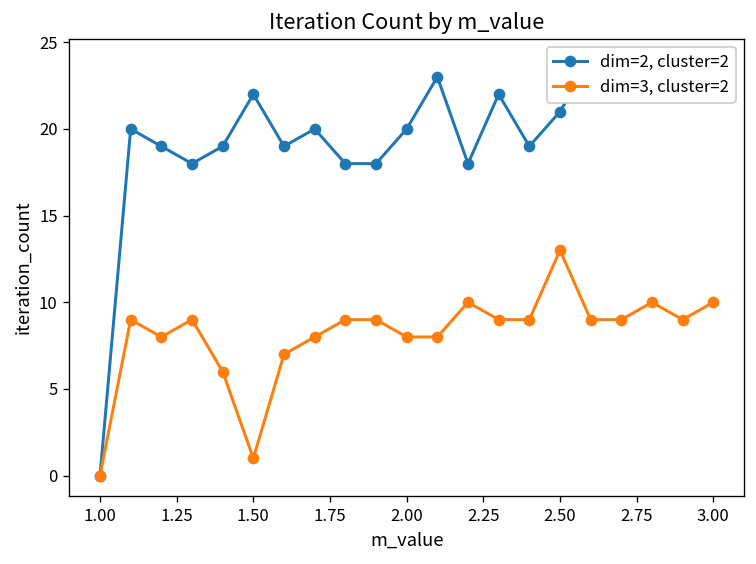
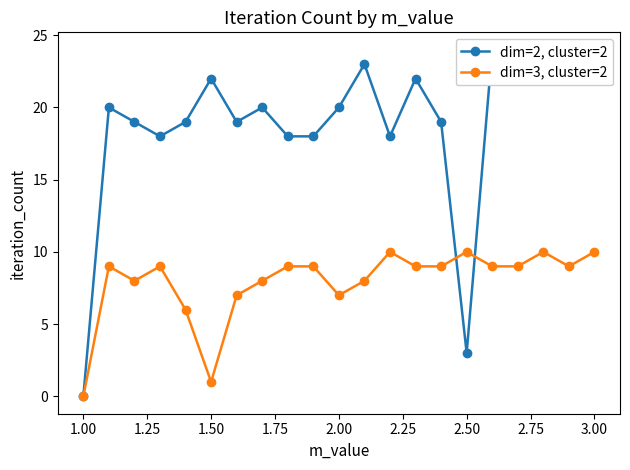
  {
    "dim=2, cluster=2": {
      "1.50": 22,
      "2.00": 20,
-     "2.50": 21
+     "2.50": 3
    },
    "dim=3, cluster=2": {
      "1.50": 1,
-     "2.00": 8,
-     "2.50": 13,
+     "2.00": 7,
+     "2.50": 10,
      "3.00": 10
    }
  }
